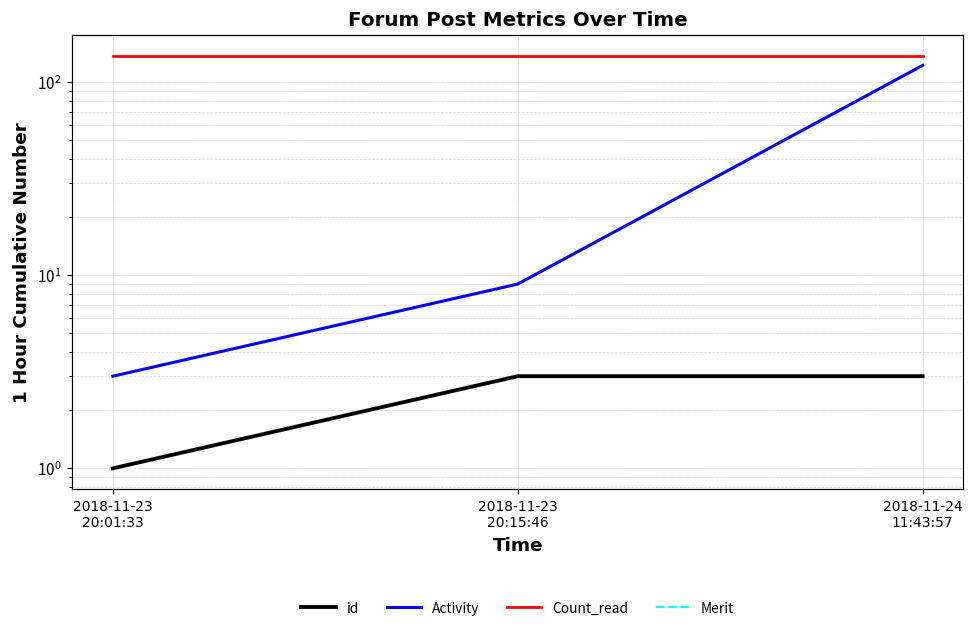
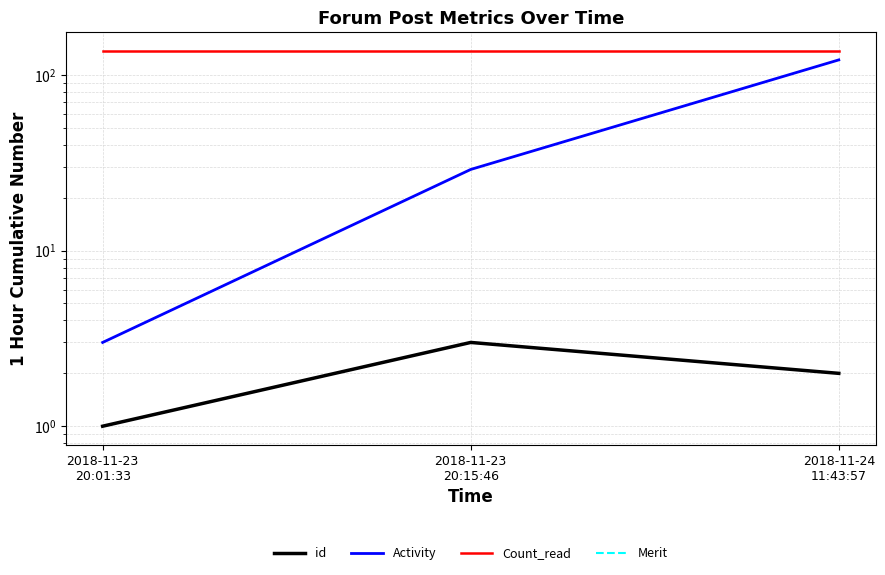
  {
    "id": {
      "2018-11-23 20:01:33": 1,
      "2018-11-23 20:15:46": 3,
-     "2018-11-24 11:43:57": 3
+     "2018-11-24 11:43:57": 2
    },
    "Activity": {
      "2018-11-23 20:01:33": 3,
-     "2018-11-23 20:15:46": 9,
+     "2018-11-23 20:15:46": 29,
      "2018-11-24 11:43:57": 120
    },
    "Count_read": {
      "2018-11-23 20:01:33": 140,
      "2018-11-23 20:15:46": 140,
      "2018-11-24 11:43:57": 140
    }
  }
